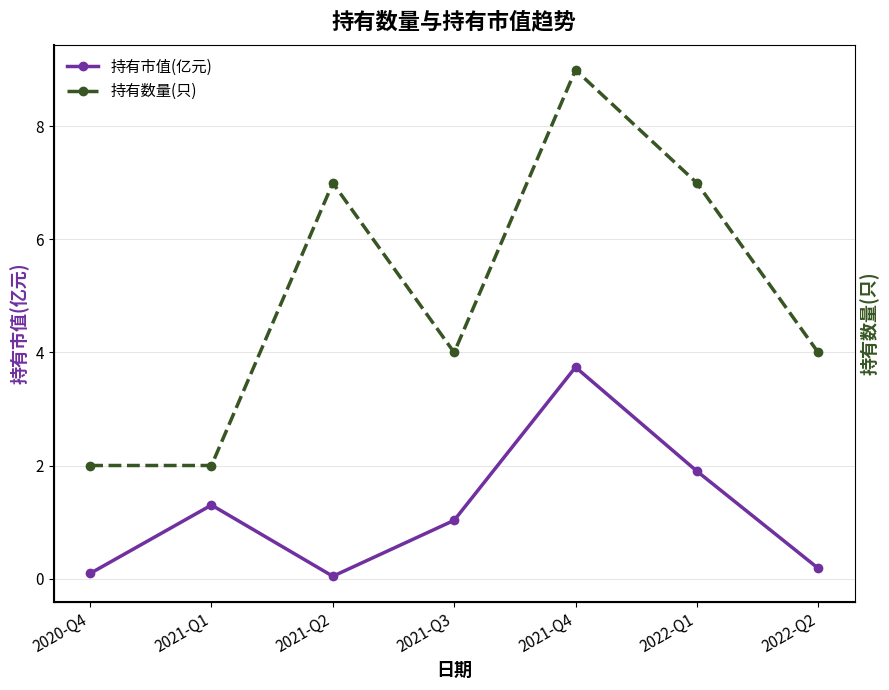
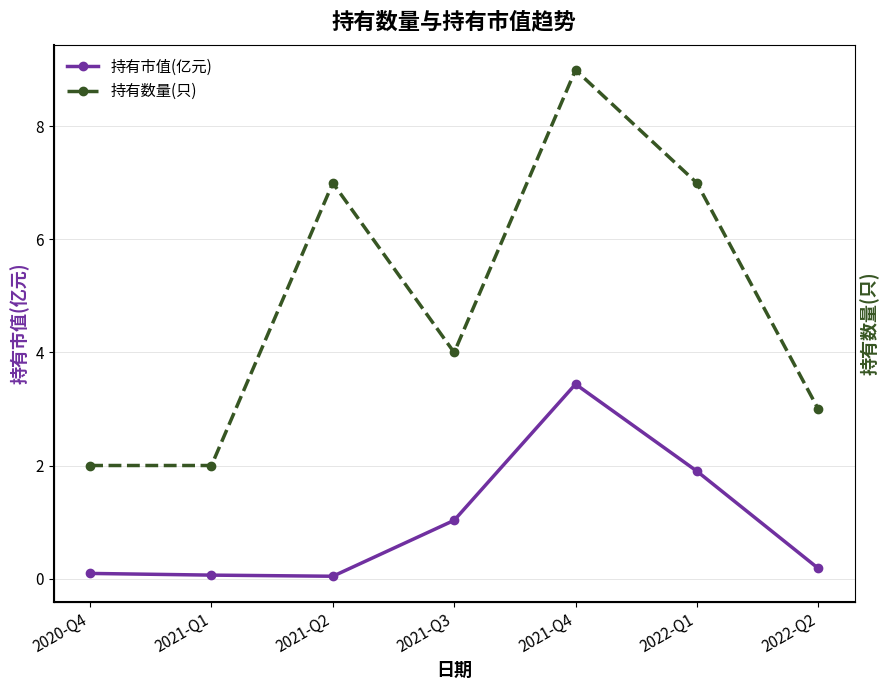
  {
    "持有市值(亿元)": {
      "2020-Q4": 0.1,
-     "2021-Q1": 1.3,
+     "2021-Q1": 0.1,
      "2021-Q2": 0.0,
      "2021-Q3": 1.0,
-     "2021-Q4": 3.7,
+     "2021-Q4": 3.4,
      "2022-Q1": 1.9,
      "2022-Q2": 0.2
    },
    "持有数量(只)": {
      "2020-Q4": 2,
      "2021-Q1": 2,
      "2021-Q2": 7,
      "2021-Q3": 4,
      "2021-Q4": 9,
      "2022-Q1": 7,
-     "2022-Q2": 4
+     "2022-Q2": 3
    }
  }
